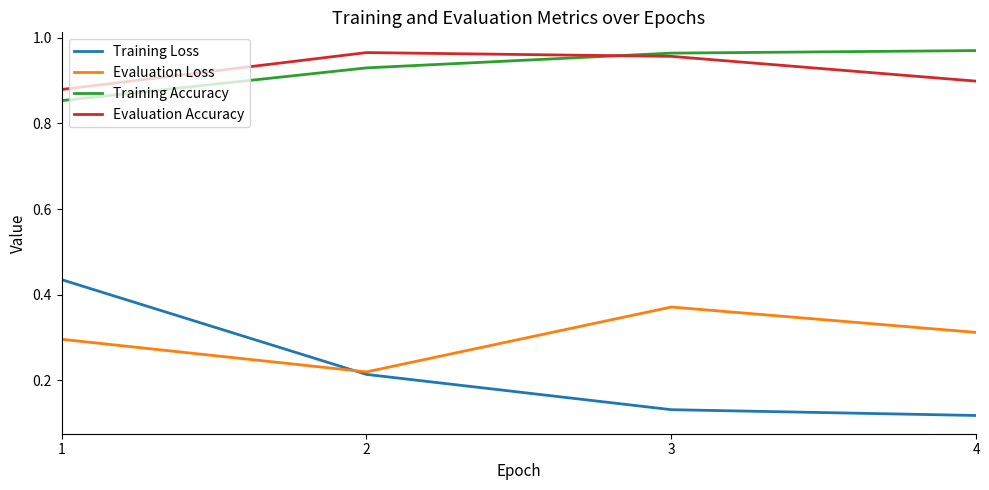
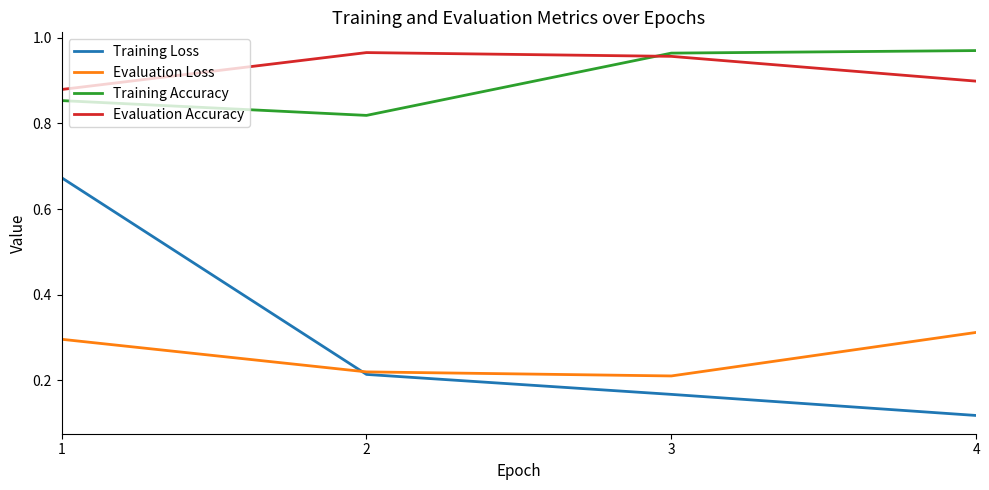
  {
    "Training Loss": {
-     "1": 0.44,
-     "3": 0.13,
+     "1": 0.67,
+     "3": 0.17,
      "4": 0.12
    },
    "Evaluation Loss": {
      "1": 0.30,
-     "3": 0.37,
+     "3": 0.21,
      "4": 0.31
    },
    "Training Accuracy": {
      "1": 0.85,
-     "2": 0.93,
+     "2": 0.82,
      "3": 0.96,
      "4": 0.97
    },
    "Evaluation Accuracy": {
      "1": 0.88,
      "2": 0.97,
      "3": 0.96,
      "4": 0.90
    }
  }
